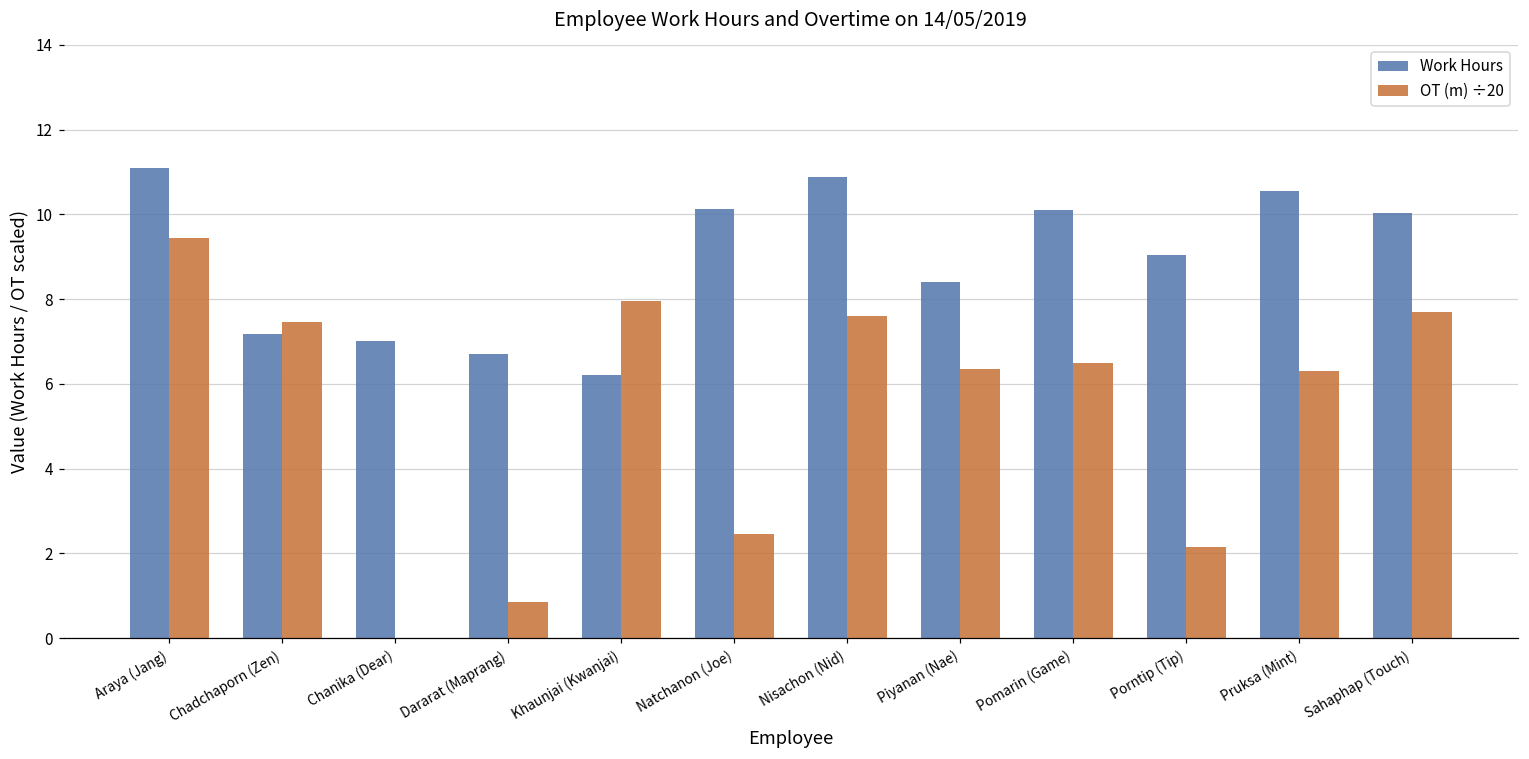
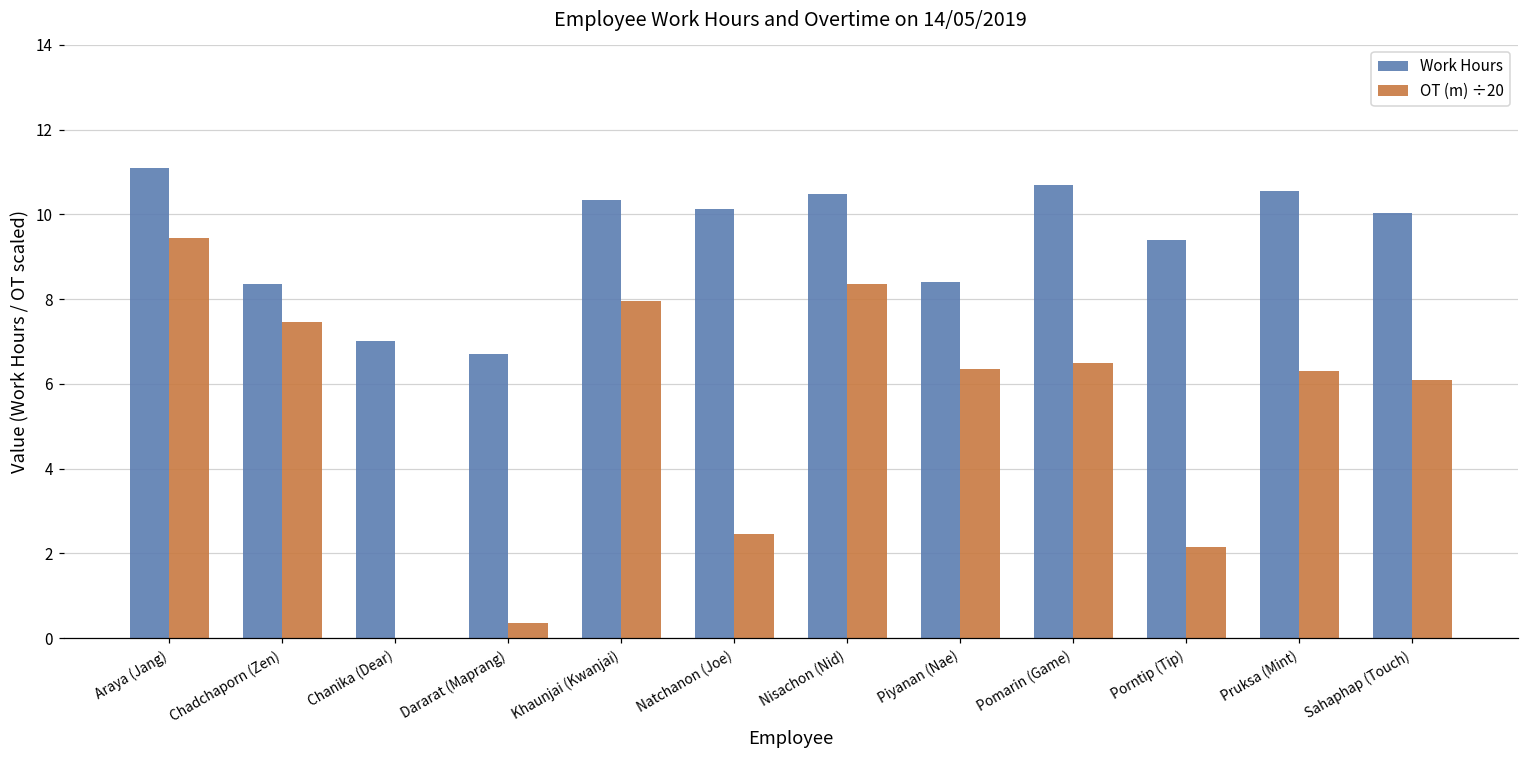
  {
    "Work Hours": {
      "Araya (Jang)": 11.1,
-     "Chadchaporn (Zen)": 7.2,
+     "Chadchaporn (Zen)": 8.4,
      "Chanika (Dear)": 7.0,
      "Dararat (Maprang)": 6.7,
-     "Khaunjai (Kwanjai)": 6.2,
+     "Khaunjai (Kwanjai)": 10.3,
      "Natchanon (Joe)": 10.1,
-     "Nisachon (Nid)": 10.9,
+     "Nisachon (Nid)": 10.5,
      "Piyanan (Nae)": 8.4,
-     "Pomarin (Game)": 10.1,
-     "Porntip (Tip)": 9.0,
+     "Pomarin (Game)": 10.7,
+     "Porntip (Tip)": 9.4,
      "Pruksa (Mint)": 10.6,
      "Sahaphap (Touch)": 10.0
    },
    "OT (m) ÷20": {
      "Araya (Jang)": 9.5,
      "Chadchaporn (Zen)": 7.5,
      "Chanika (Dear)": 0.0,
-     "Dararat (Maprang)": 0.9,
+     "Dararat (Maprang)": 0.4,
      "Khaunjai (Kwanjai)": 8.0,
      "Natchanon (Joe)": 2.5,
-     "Nisachon (Nid)": 7.6,
+     "Nisachon (Nid)": 8.4,
      "Piyanan (Nae)": 6.4,
      "Pomarin (Game)": 6.5,
      "Porntip (Tip)": 2.2,
      "Pruksa (Mint)": 6.3,
-     "Sahaphap (Touch)": 7.7
+     "Sahaphap (Touch)": 6.1
    }
  }
